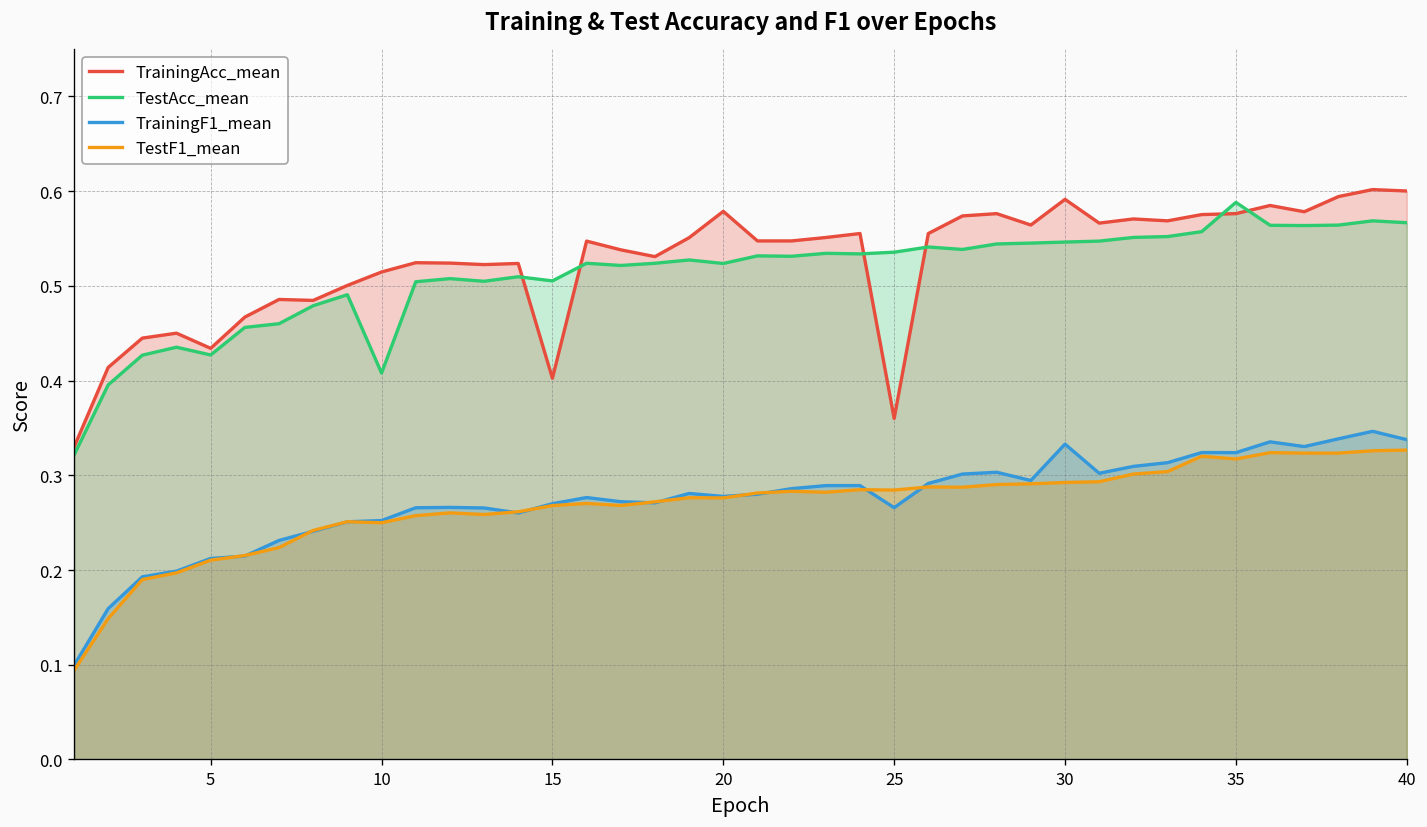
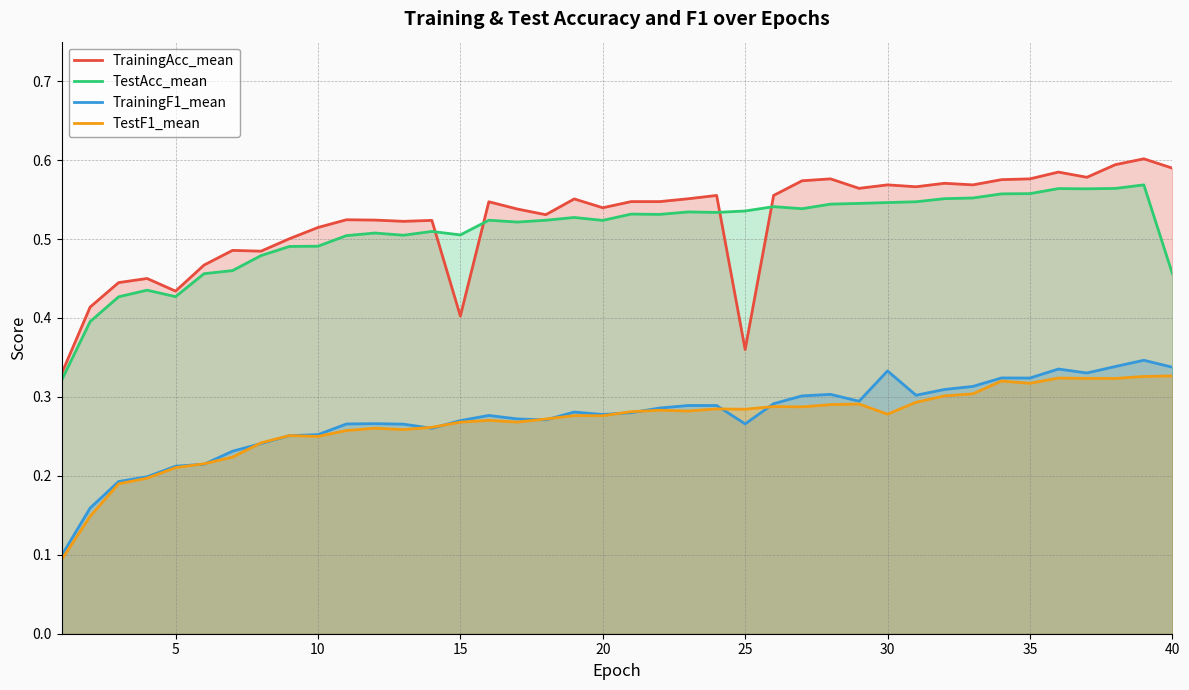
  {
    "TrainingAcc_mean": {
      "5": 0.43,
      "10": 0.51,
      "15": 0.40,
-     "20": 0.58,
+     "20": 0.54,
      "25": 0.36,
-     "30": 0.59,
+     "30": 0.57,
      "35": 0.58,
-     "40": 0.60
+     "40": 0.59
    },
    "TestAcc_mean": {
      "5": 0.43,
-     "10": 0.41,
+     "10": 0.49,
      "15": 0.51,
      "20": 0.52,
      "25": 0.54,
      "30": 0.55,
-     "35": 0.59,
-     "40": 0.57
+     "35": 0.56,
+     "40": 0.46
    },
    "TrainingF1_mean": {
      "25": 0.27,
      "30": 0.33,
      "35": 0.32,
      "40": 0.34
    },
    "TestF1_mean": {
      "25": 0.28,
-     "30": 0.29,
+     "30": 0.28,
      "35": 0.32,
      "40": 0.33
    }
  }
